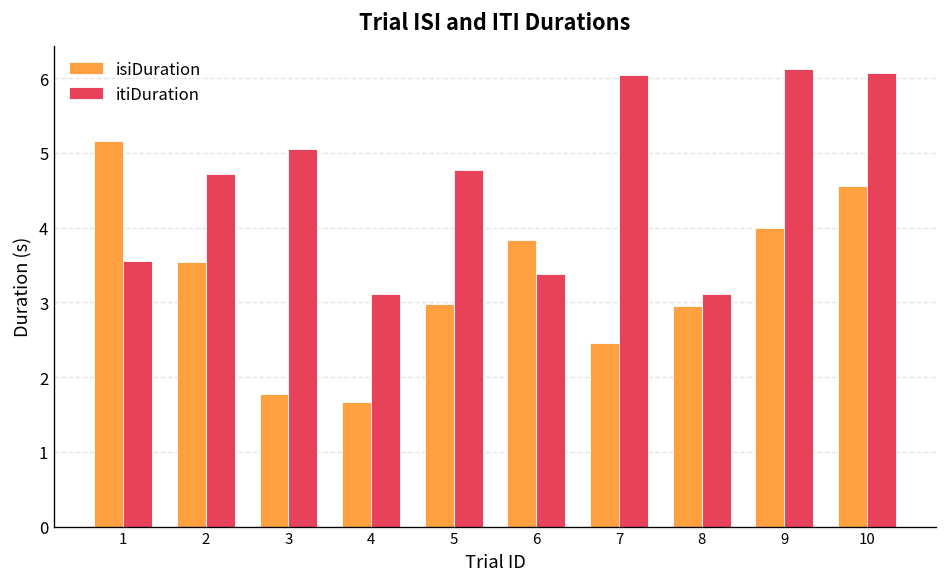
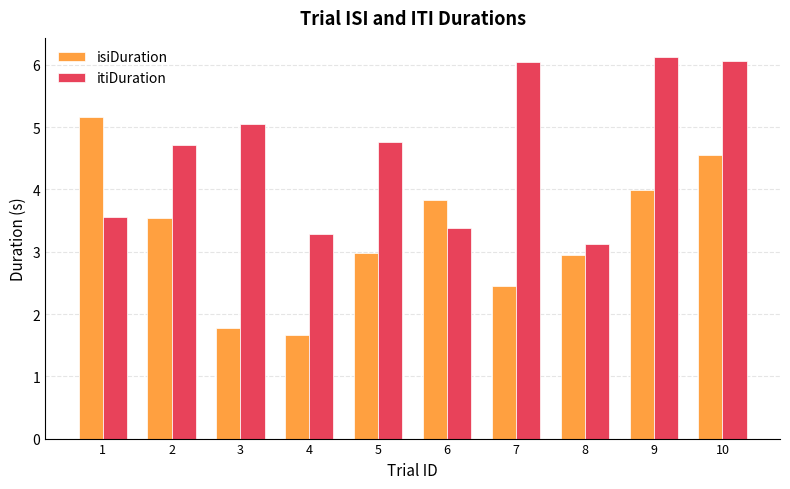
  {
    "isiDuration": {
      "1": 5.2,
      "2": 3.5,
      "3": 1.8,
      "4": 1.7,
      "5": 3.0,
      "6": 3.8,
      "7": 2.5,
      "8": 2.9,
      "9": 4.0,
      "10": 4.6
    },
    "itiDuration": {
      "1": 3.6,
      "2": 4.7,
      "3": 5.1,
-     "4": 3.1,
+     "4": 3.3,
      "5": 4.8,
      "6": 3.4,
      "7": 6.0,
      "8": 3.1,
      "9": 6.1,
      "10": 6.1
    }
  }
